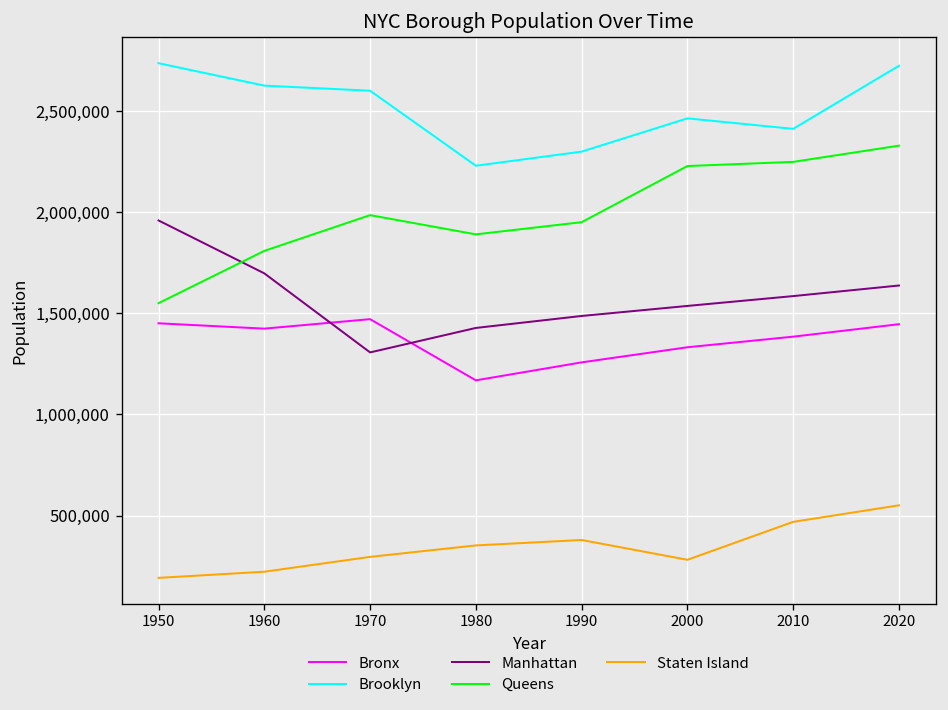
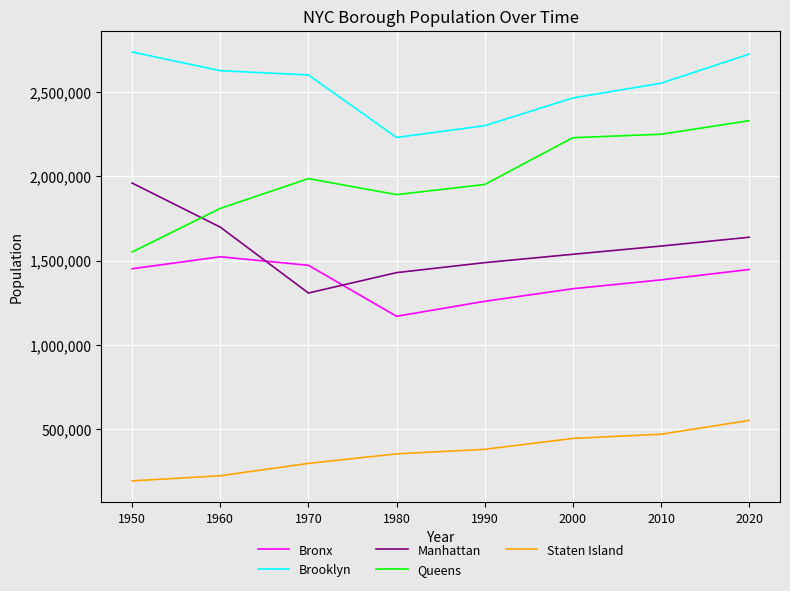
  {
    "Bronx": {
      "1950": "1,450,000",
-     "1960": "1,420,000",
+     "1960": "1,520,000",
      "1970": "1,470,000",
      "1980": "1,170,000",
      "1990": "1,260,000",
      "2000": "1,330,000",
      "2010": "1,390,000",
      "2020": "1,450,000"
    },
    "Brooklyn": {
      "1950": "2,740,000",
      "1960": "2,630,000",
      "1970": "2,600,000",
      "1980": "2,230,000",
      "1990": "2,300,000",
      "2000": "2,470,000",
-     "2010": "2,410,000",
+     "2010": "2,550,000",
      "2020": "2,730,000"
    },
    "Manhattan": {
      "1950": "1,960,000",
      "1960": "1,700,000",
      "1970": "1,310,000",
      "1980": "1,430,000",
      "1990": "1,490,000",
      "2000": "1,540,000",
      "2010": "1,590,000",
      "2020": "1,640,000"
    },
    "Queens": {
      "1950": "1,550,000",
      "1960": "1,810,000",
      "1970": "1,990,000",
      "1980": "1,890,000",
      "1990": "1,950,000",
      "2000": "2,230,000",
      "2010": "2,250,000",
      "2020": "2,330,000"
    },
    "Staten Island": {
      "1950": "190,000",
      "1960": "220,000",
      "1970": "300,000",
      "1980": "350,000",
      "1990": "380,000",
-     "2000": "280,000",
+     "2000": "440,000",
      "2010": "470,000",
      "2020": "550,000"
    }
  }
